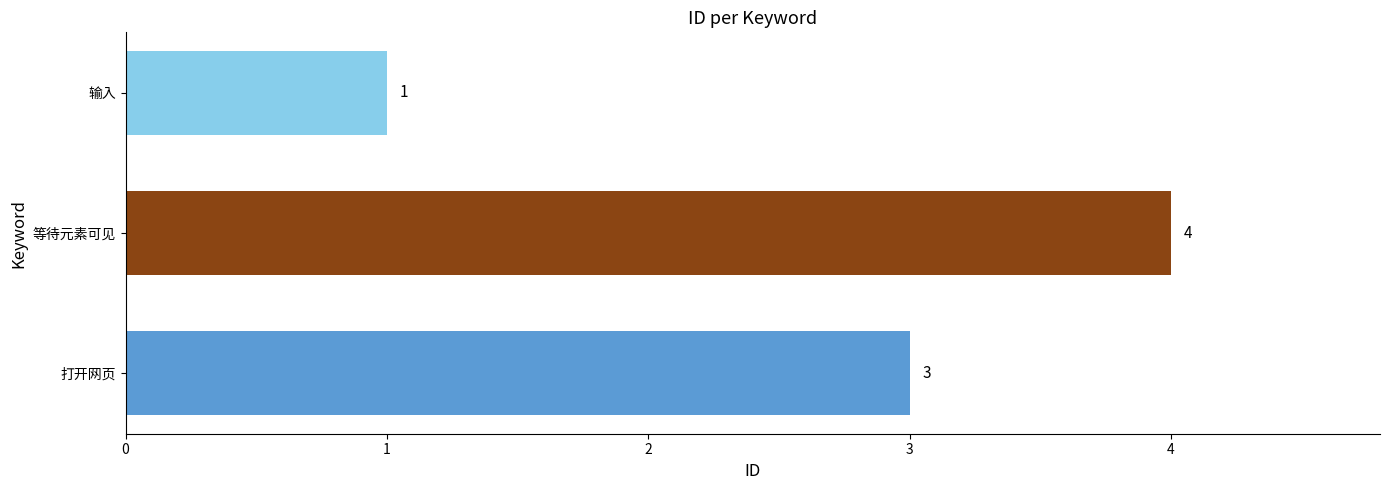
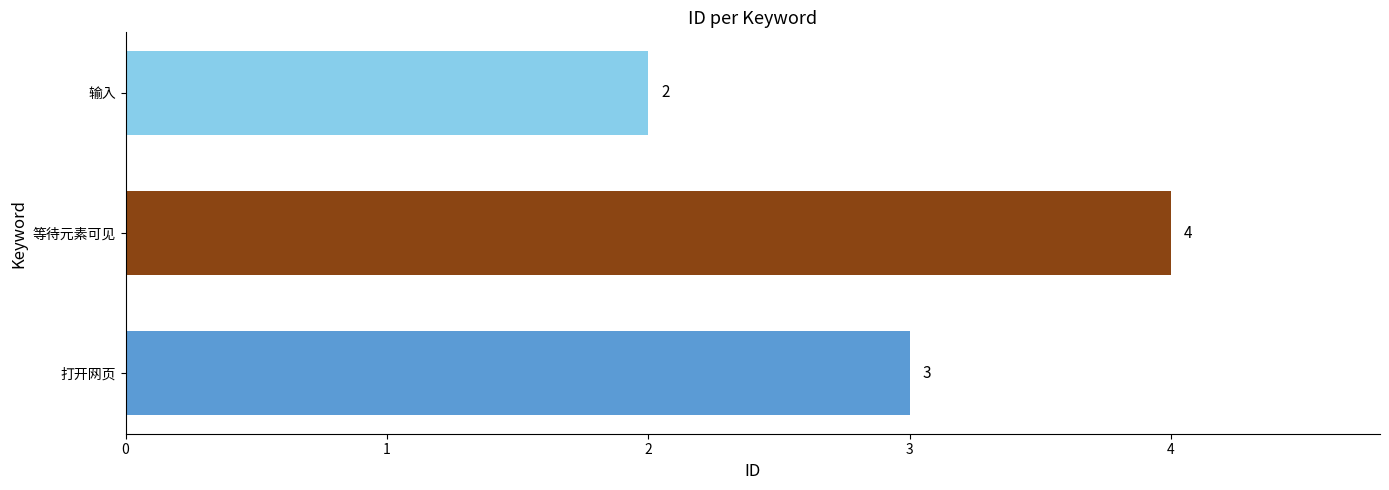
  {
-   "输入": 1,
+   "输入": 2,
    "等待元素可见": 4,
    "打开网页": 3
  }
